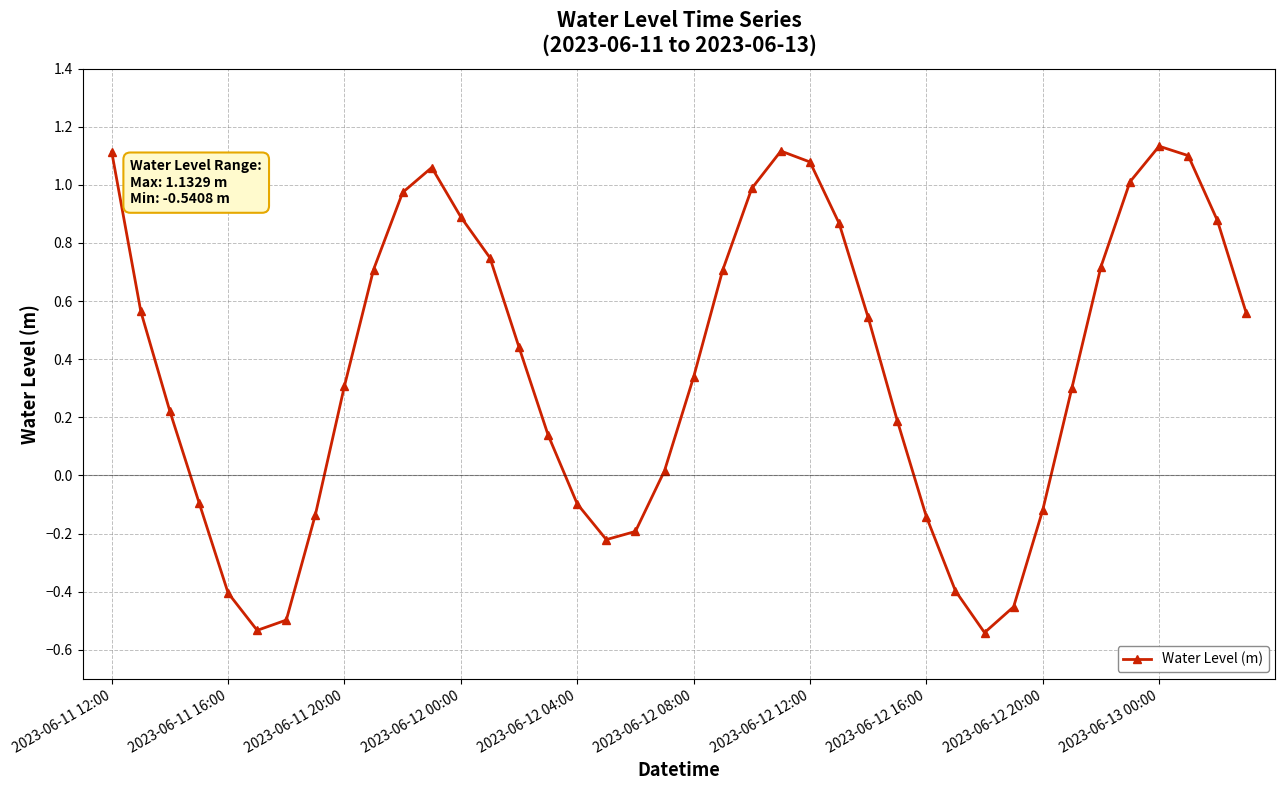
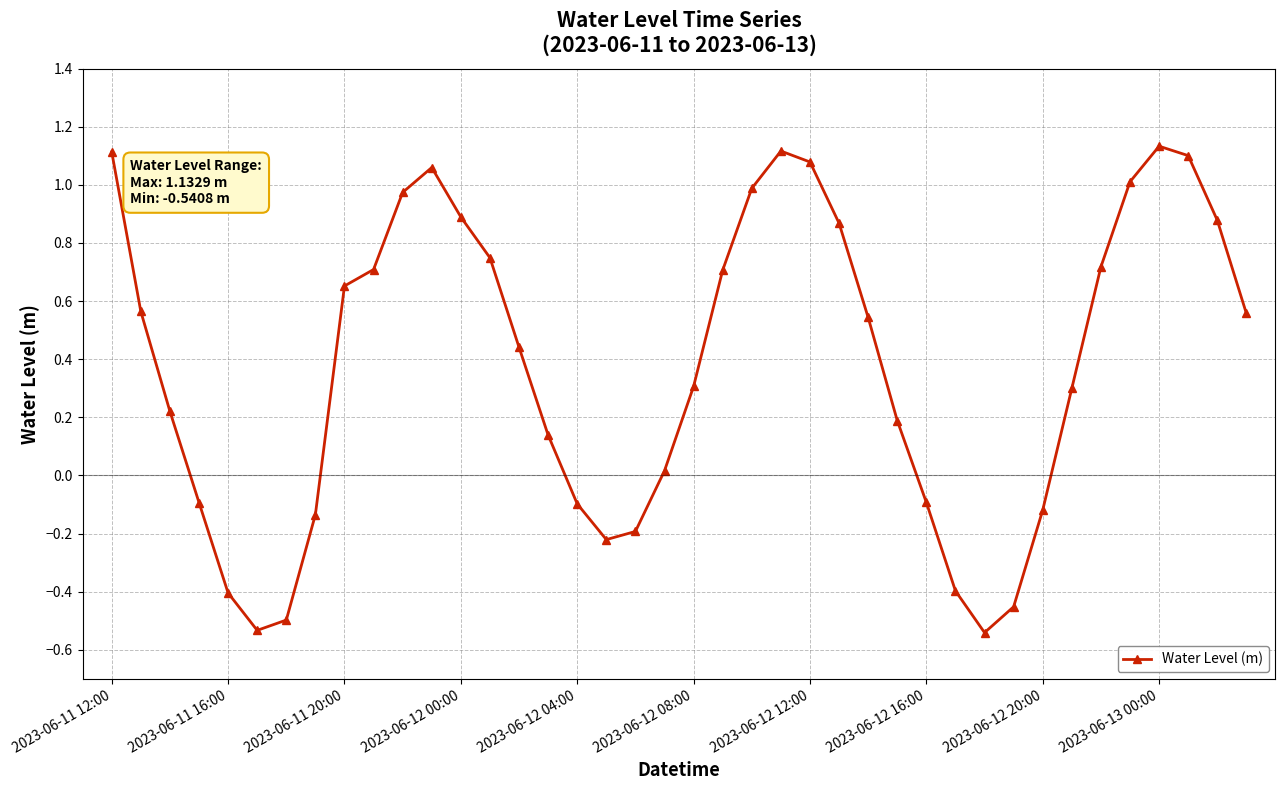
  {
    "2023-06-11 16:00": -0.40,
-   "2023-06-11 20:00": 0.31,
+   "2023-06-11 20:00": 0.65,
    "2023-06-12 00:00": 0.89,
    "2023-06-12 04:00": -0.10,
-   "2023-06-12 08:00": 0.34,
+   "2023-06-12 08:00": 0.31,
    "2023-06-12 12:00": 1.08,
-   "2023-06-12 16:00": -0.14,
+   "2023-06-12 16:00": -0.09,
    "2023-06-12 20:00": -0.12,
    "2023-06-13 00:00": 1.13
  }
